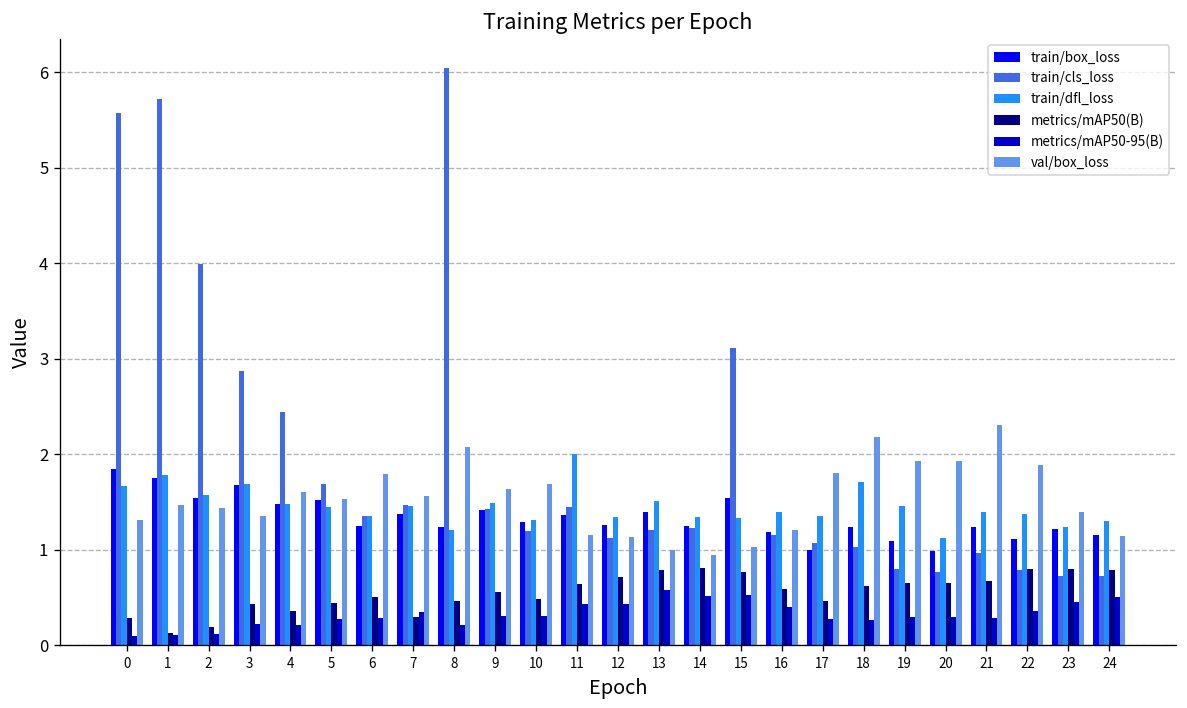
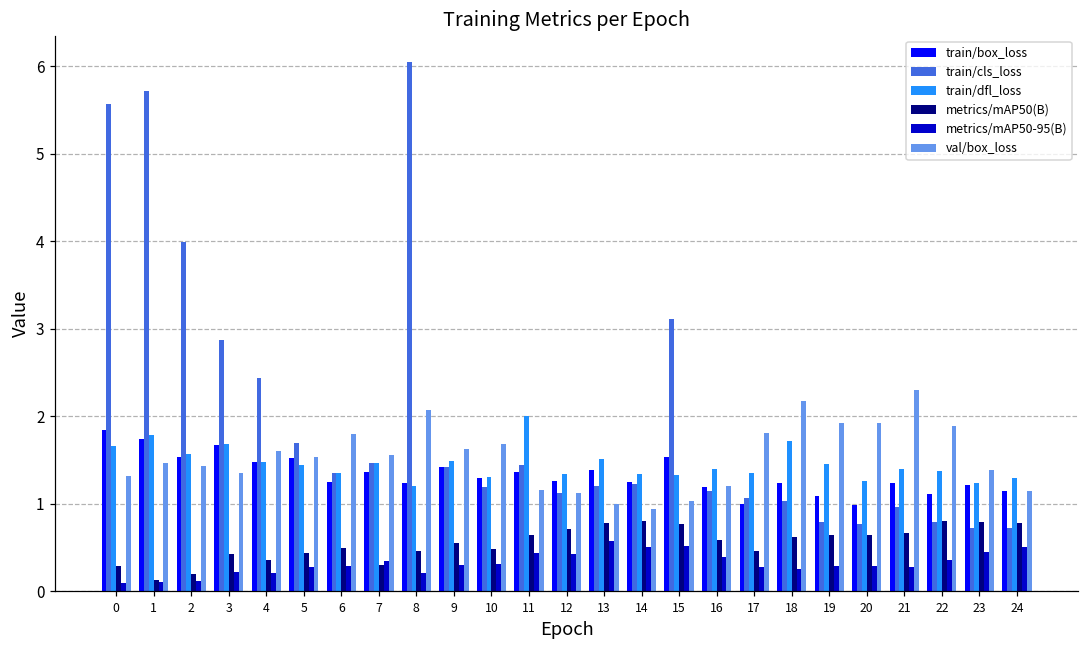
  {
    "train/dfl_loss": {
      "0": 1.7,
      "1": 1.8,
      "2": 1.6,
      "3": 1.7,
      "4": 1.5,
      "5": 1.4,
      "6": 1.3,
      "7": 1.5,
      "8": 1.2,
      "9": 1.5,
      "10": 1.3,
      "11": 2.0,
      "12": 1.3,
      "13": 1.5,
      "14": 1.3,
      "15": 1.3,
      "16": 1.4,
      "17": 1.4,
      "18": 1.7,
      "19": 1.5,
-     "20": 1.1,
+     "20": 1.3,
      "21": 1.4,
      "22": 1.4,
      "23": 1.2,
      "24": 1.3
    },
    "metrics/mAP50(B)": {
      "0": 0.3,
      "1": 0.1,
      "2": 0.2,
      "3": 0.4,
      "4": 0.4,
      "5": 0.4,
      "6": 0.5,
      "7": 0.3,
      "8": 0.5,
      "9": 0.6,
      "10": 0.5,
      "11": 0.6,
      "12": 0.7,
      "13": 0.8,
      "14": 0.8,
      "15": 0.8,
      "16": 0.6,
      "17": 0.5,
      "18": 0.6,
      "19": 0.7,
      "20": 0.7,
      "21": 0.7,
      "22": 0.8,
      "23": 0.8,
      "24": 0.8
    }
  }
